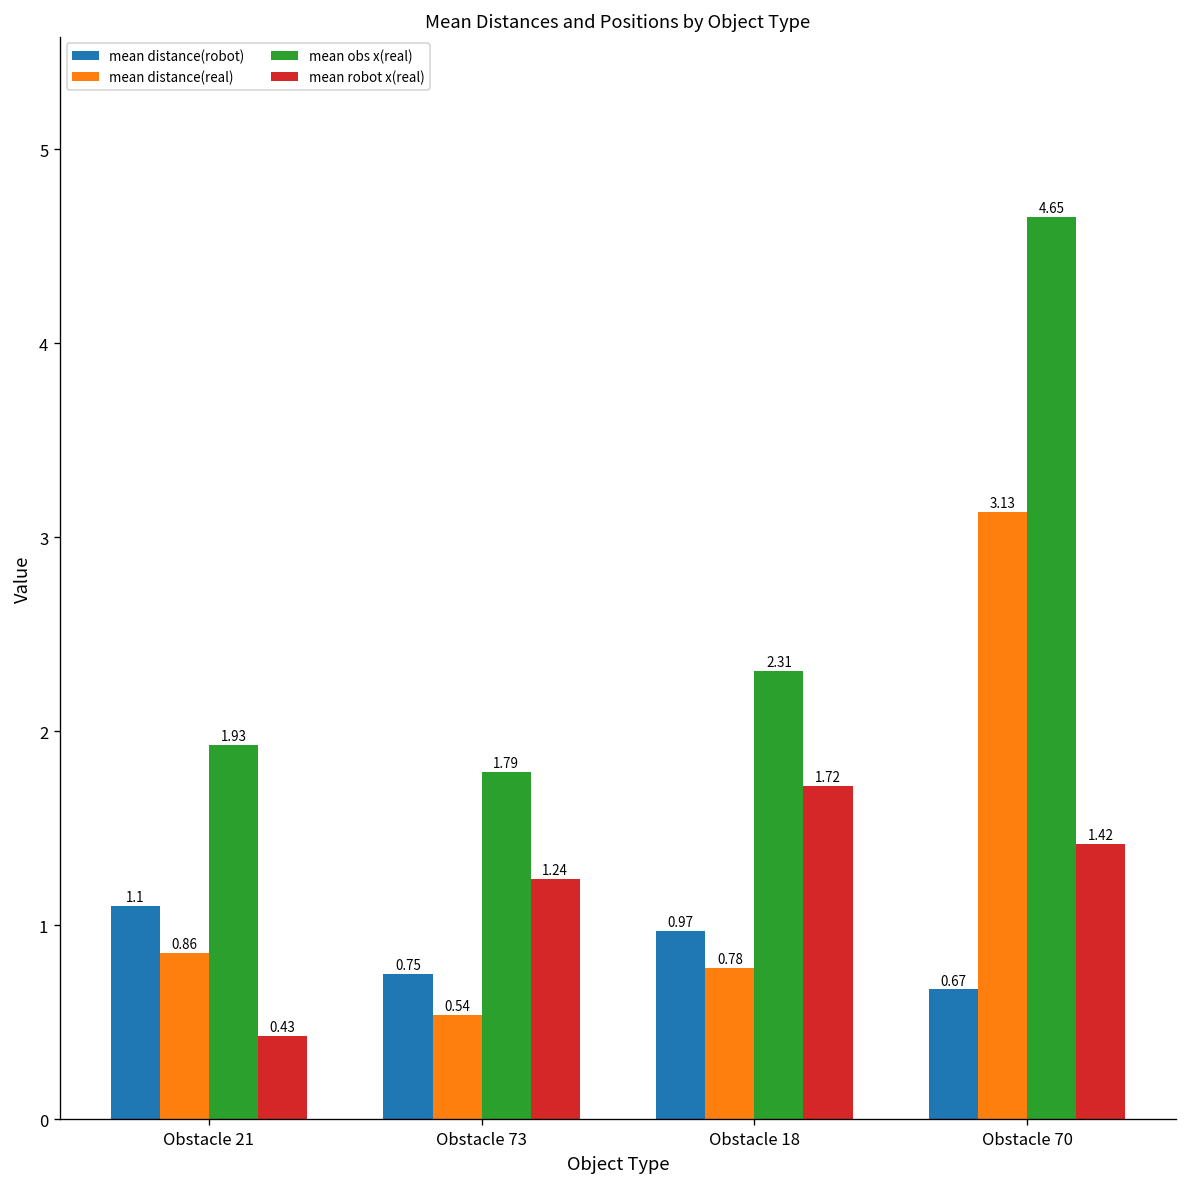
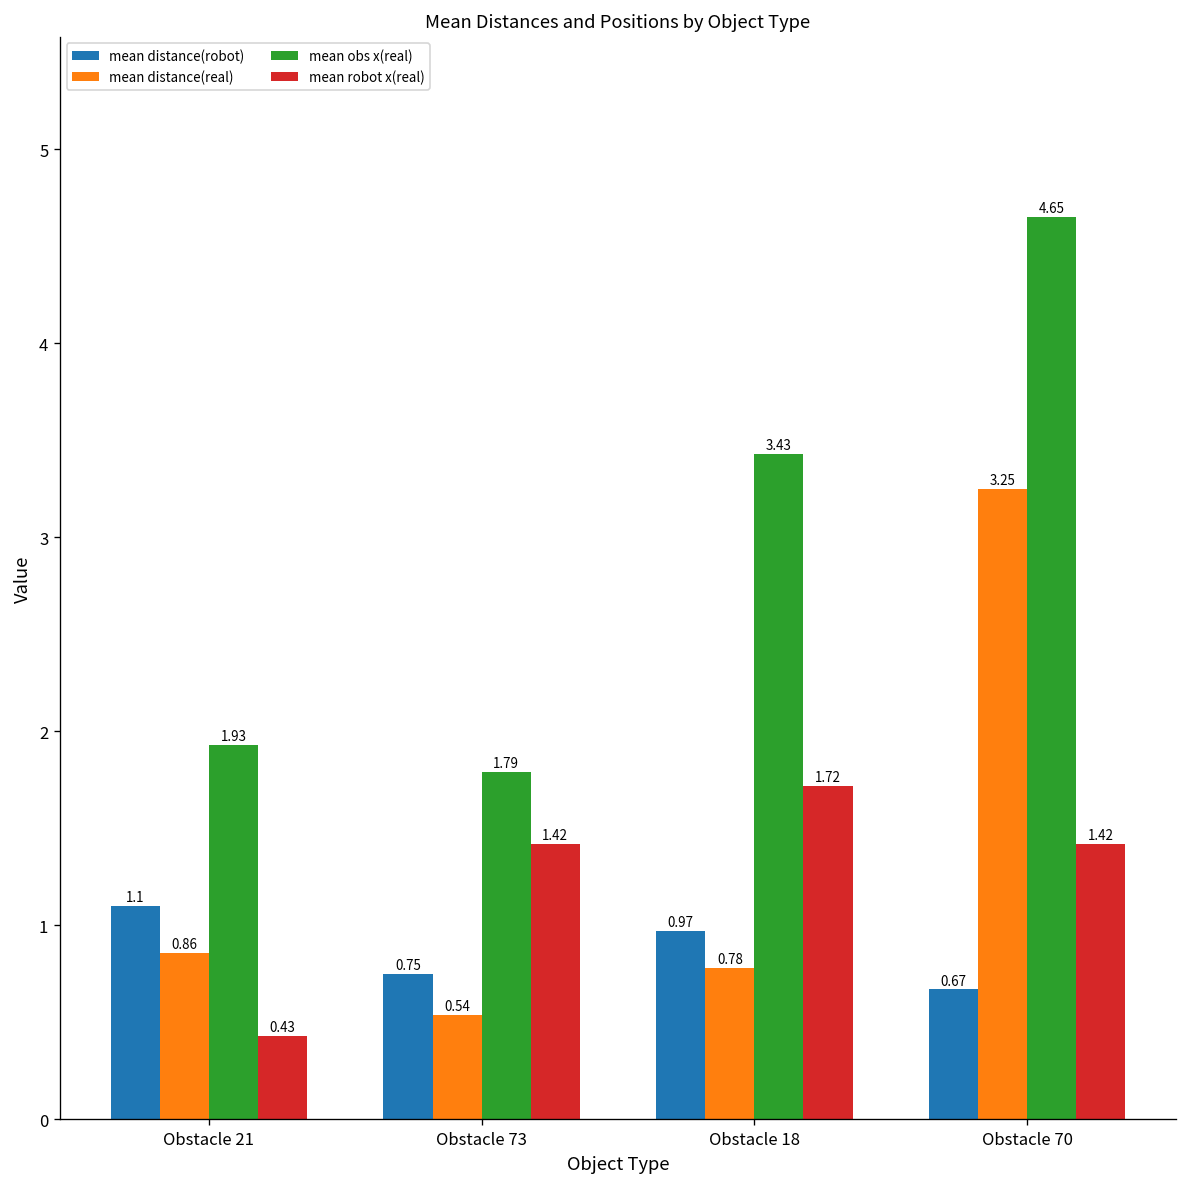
  {
    "mean distance(robot)": {
      "Obstacle 21": 1.1,
      "Obstacle 73": 0.75,
      "Obstacle 18": 0.97,
      "Obstacle 70": 0.67
    },
    "mean distance(real)": {
      "Obstacle 21": 0.86,
      "Obstacle 73": 0.54,
      "Obstacle 18": 0.78,
-     "Obstacle 70": 3.13
+     "Obstacle 70": 3.25
    },
    "mean obs x(real)": {
      "Obstacle 21": 1.93,
      "Obstacle 73": 1.79,
-     "Obstacle 18": 2.31,
+     "Obstacle 18": 3.43,
      "Obstacle 70": 4.65
    },
    "mean robot x(real)": {
      "Obstacle 21": 0.43,
-     "Obstacle 73": 1.24,
+     "Obstacle 73": 1.42,
      "Obstacle 18": 1.72,
      "Obstacle 70": 1.42
    }
  }
